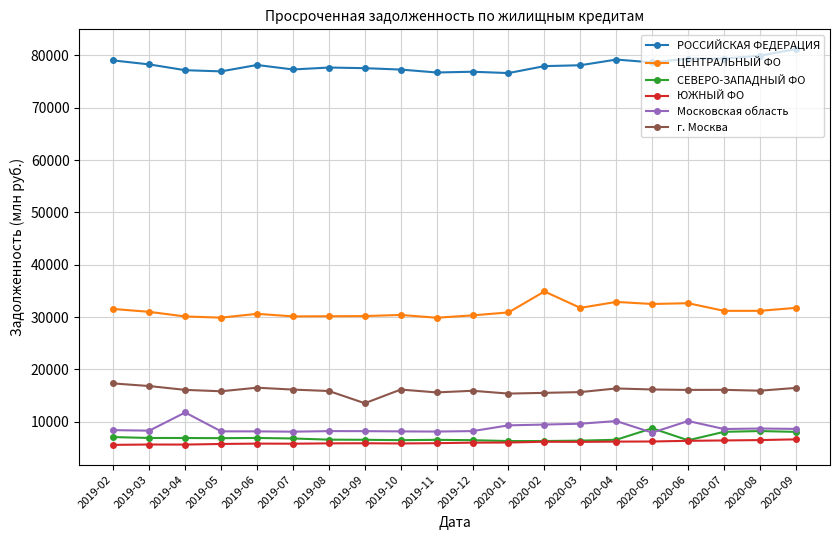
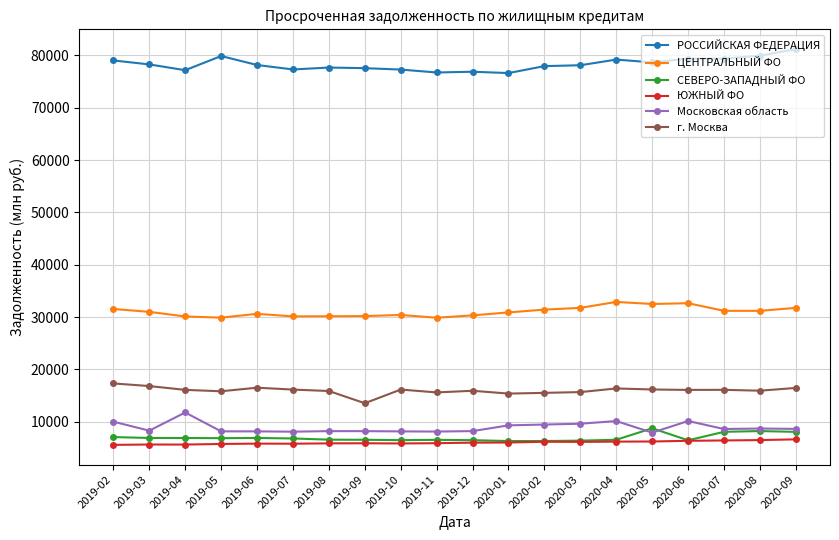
  {
    "РОССИЙСКАЯ ФЕДЕРАЦИЯ": {
      "2019-02": 79000,
      "2019-03": 78000,
      "2019-04": 77000,
-     "2019-05": 77000,
+     "2019-05": 80000,
      "2019-06": 78000,
      "2019-07": 77000,
      "2019-08": 78000,
      "2019-09": 78000,
      "2019-10": 77000,
      "2019-11": 77000,
      "2019-12": 77000,
      "2020-01": 77000,
      "2020-02": 78000,
      "2020-03": 78000,
      "2020-04": 79000
    },
    "ЦЕНТРАЛЬНЫЙ ФО": {
      "2019-02": 32000,
      "2019-03": 31000,
      "2019-04": 30000,
      "2019-05": 30000,
      "2019-06": 31000,
      "2019-07": 30000,
      "2019-08": 30000,
      "2019-09": 30000,
      "2019-10": 30000,
      "2019-11": 30000,
      "2019-12": 30000,
      "2020-01": 31000,
-     "2020-02": 35000,
+     "2020-02": 31000,
      "2020-03": 32000,
      "2020-04": 33000,
      "2020-05": 33000,
      "2020-06": 33000,
      "2020-07": 31000,
      "2020-08": 31000,
      "2020-09": 32000
    },
    "СЕВЕРО-ЗАПАДНЫЙ ФО": {
      "2019-02": 7000,
      "2019-03": 7000,
      "2019-04": 7000,
      "2019-05": 7000,
      "2019-06": 7000,
      "2019-07": 7000,
      "2019-08": 7000,
      "2019-09": 7000,
      "2019-10": 6000,
      "2019-11": 7000,
      "2020-05": 9000,
      "2020-07": 8000,
      "2020-08": 8000,
      "2020-09": 8000
    },
    "ЮЖНЫЙ ФО": {
      "2019-02": 6000,
      "2019-03": 6000,
      "2019-04": 6000,
      "2019-05": 6000,
      "2019-06": 6000,
      "2019-07": 6000,
      "2019-08": 6000,
      "2019-09": 6000,
      "2019-10": 6000,
      "2019-11": 6000,
      "2020-05": 6000,
      "2020-07": 6000,
      "2020-08": 6000,
      "2020-09": 7000
    },
    "Московская область": {
-     "2019-02": 8000,
+     "2019-02": 10000,
      "2019-03": 8000,
      "2019-04": 12000,
      "2019-05": 8000,
      "2019-06": 8000,
      "2019-07": 8000,
      "2019-08": 8000,
      "2019-09": 8000,
      "2019-10": 8000,
      "2019-11": 8000,
      "2019-12": 8000,
      "2020-01": 9000,
      "2020-02": 9000,
      "2020-03": 10000,
      "2020-04": 10000,
      "2020-05": 8000,
      "2020-06": 10000,
      "2020-07": 9000,
      "2020-08": 9000,
      "2020-09": 9000
    },
    "г. Москва": {
      "2019-02": 17000,
      "2019-03": 17000,
      "2019-04": 16000,
      "2019-05": 16000,
      "2019-06": 17000,
      "2019-07": 16000,
      "2019-08": 16000,
      "2019-09": 14000,
      "2019-10": 16000,
      "2019-11": 16000,
      "2019-12": 16000,
      "2020-01": 15000,
      "2020-02": 16000,
      "2020-03": 16000,
      "2020-04": 16000,
      "2020-05": 16000,
      "2020-06": 16000,
      "2020-07": 16000,
      "2020-08": 16000,
      "2020-09": 16000
    }
  }
